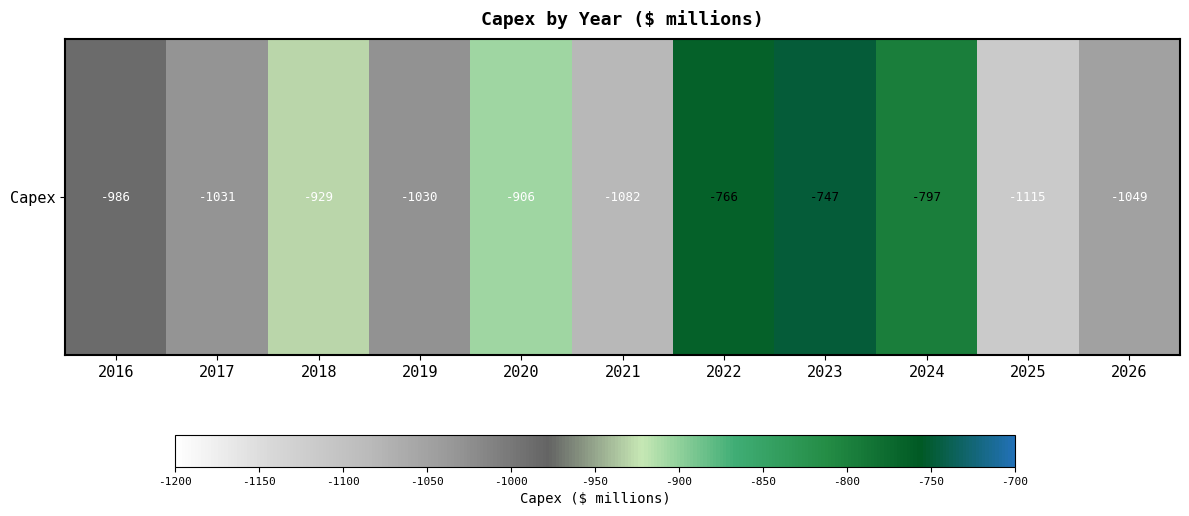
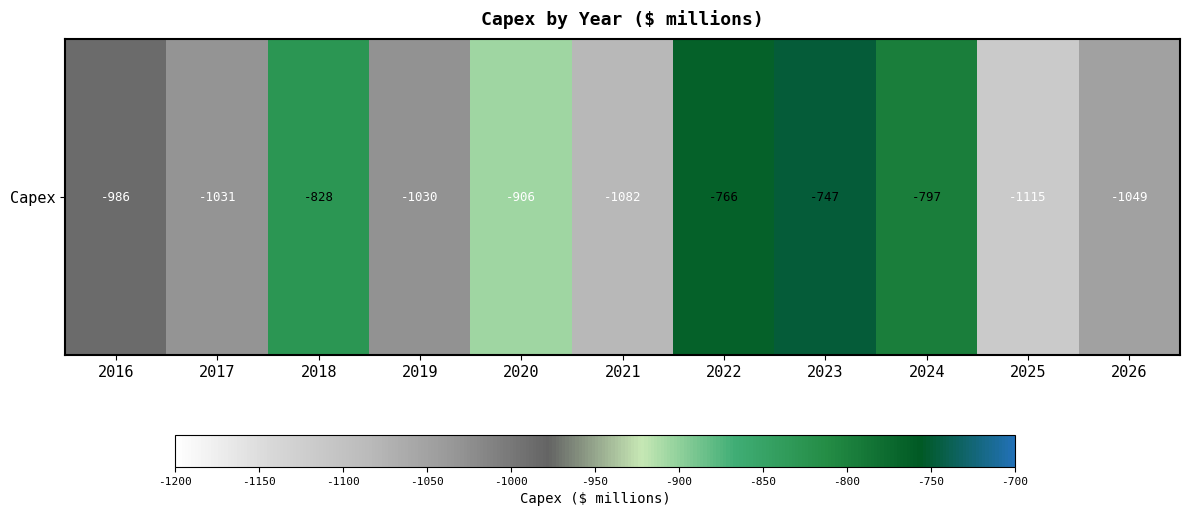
  {
    "Capex": {
      "2016": -986,
      "2017": -1031,
-     "2018": -929,
+     "2018": -828,
      "2019": -1030,
      "2020": -906,
      "2021": -1082,
      "2022": -766,
      "2023": -747,
      "2024": -797,
      "2025": -1115,
      "2026": -1049
    }
  }
